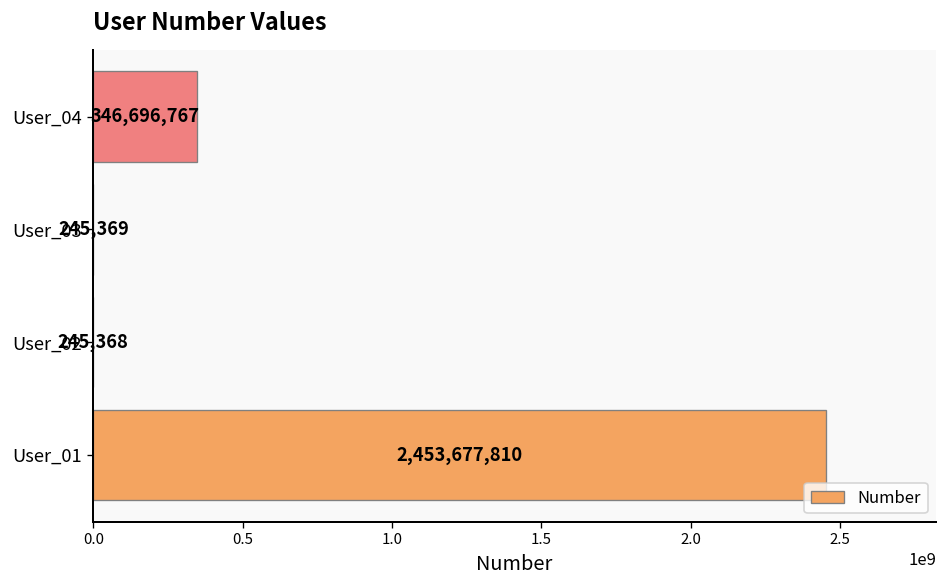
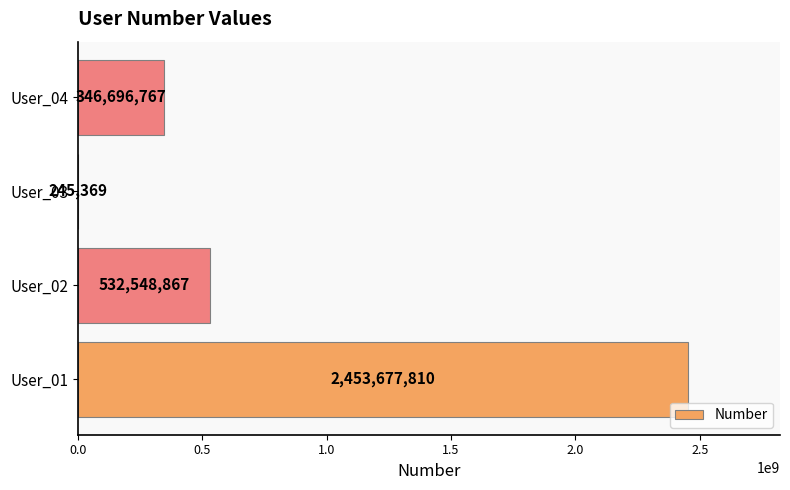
  {
    "User_04": "346,696,767",
    "User_03": "245,369",
-   "User_02": "245,368",
+   "User_02": "532,548,867",
    "User_01": "2,453,677,810"
  }
